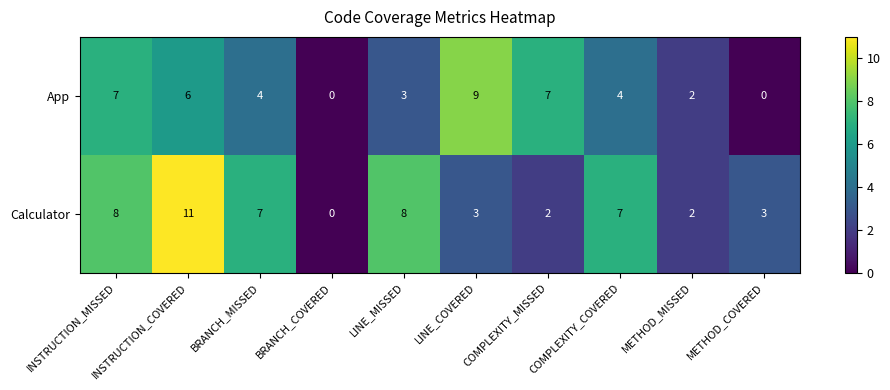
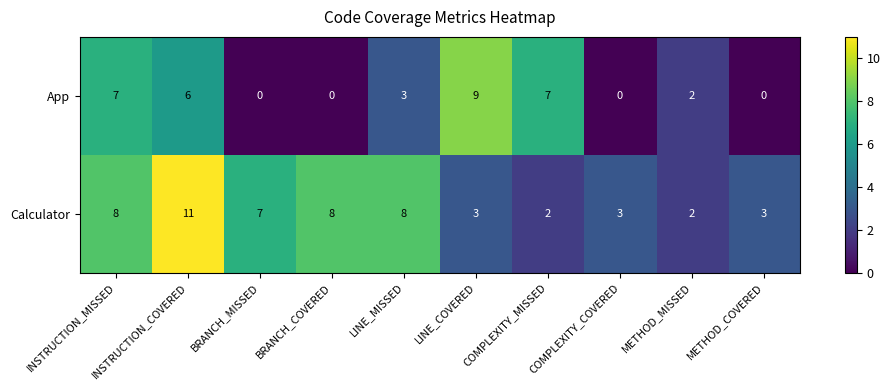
  {
    "App": {
      "INSTRUCTION_MISSED": 7,
      "INSTRUCTION_COVERED": 6,
-     "BRANCH_MISSED": 4,
+     "BRANCH_MISSED": 0,
      "BRANCH_COVERED": 0,
      "LINE_MISSED": 3,
      "LINE_COVERED": 9,
      "COMPLEXITY_MISSED": 7,
-     "COMPLEXITY_COVERED": 4,
+     "COMPLEXITY_COVERED": 0,
      "METHOD_MISSED": 2,
      "METHOD_COVERED": 0
    },
    "Calculator": {
      "INSTRUCTION_MISSED": 8,
      "INSTRUCTION_COVERED": 11,
      "BRANCH_MISSED": 7,
-     "BRANCH_COVERED": 0,
+     "BRANCH_COVERED": 8,
      "LINE_MISSED": 8,
      "LINE_COVERED": 3,
      "COMPLEXITY_MISSED": 2,
-     "COMPLEXITY_COVERED": 7,
+     "COMPLEXITY_COVERED": 3,
      "METHOD_MISSED": 2,
      "METHOD_COVERED": 3
    }
  }
